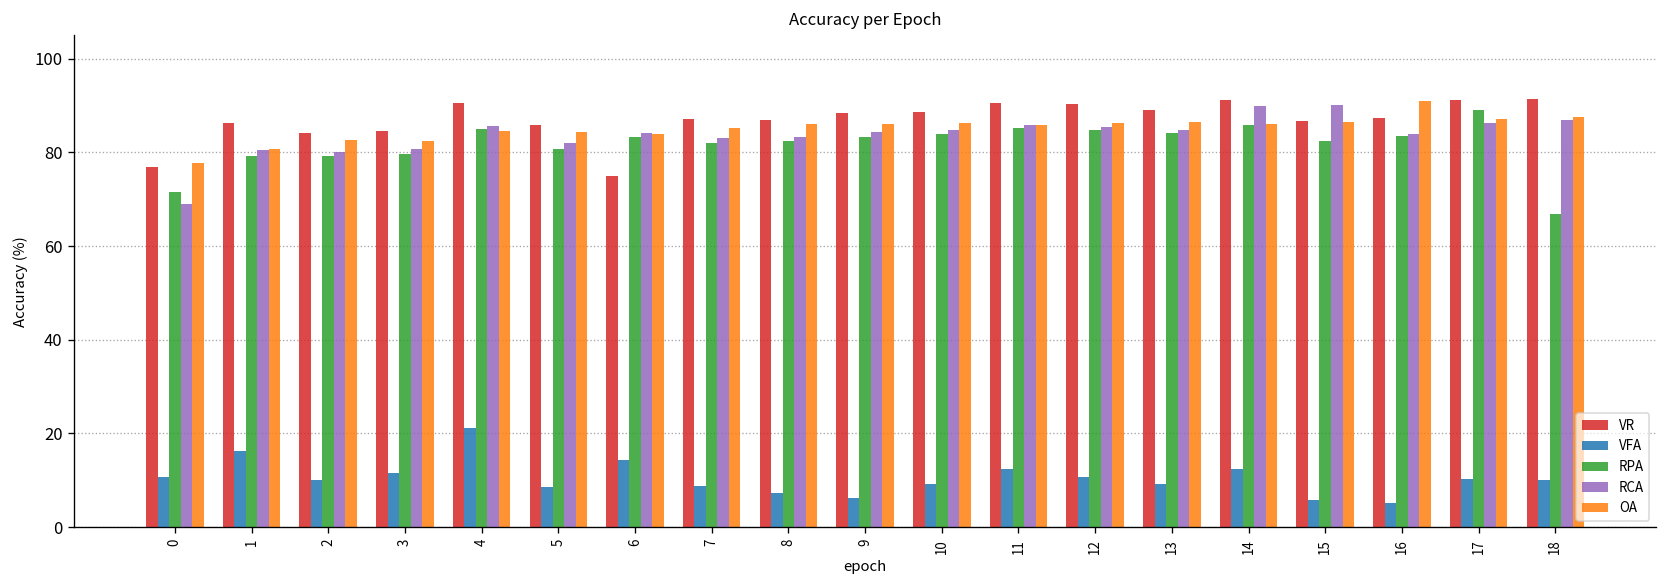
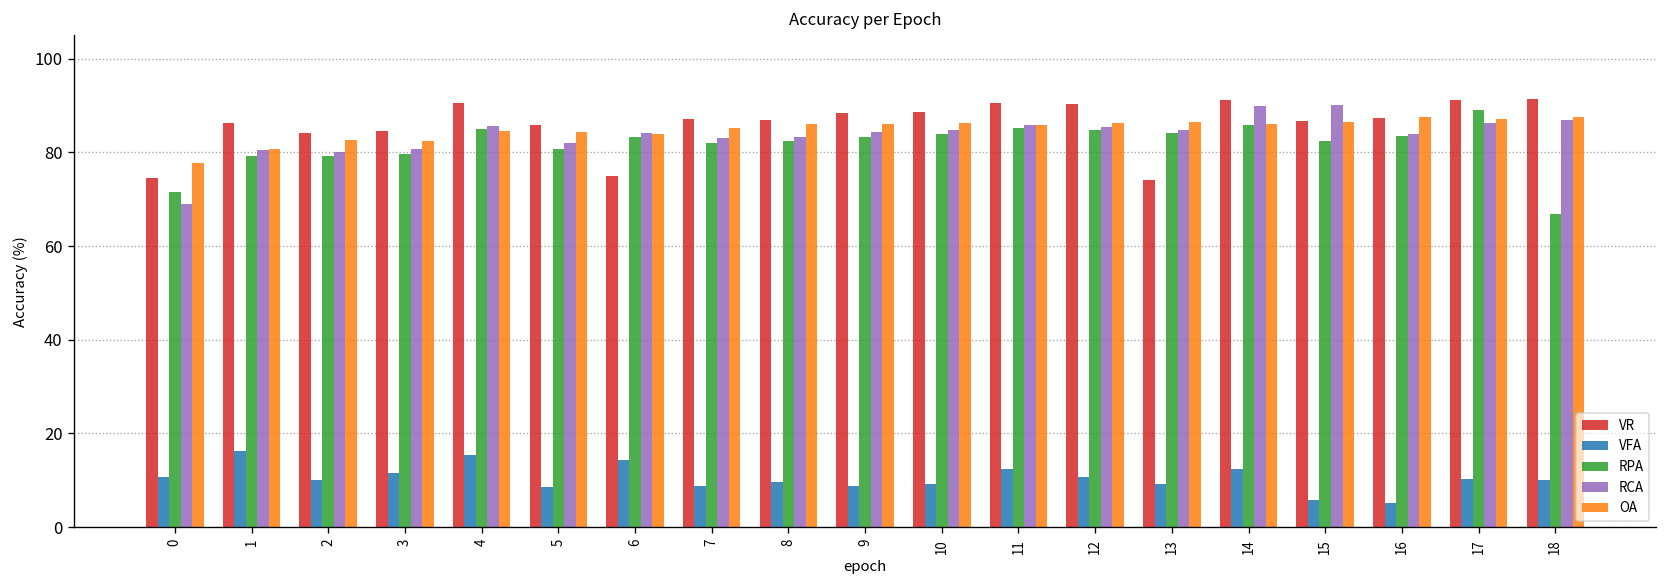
  {
    "VR": {
-     "0": 77,
+     "0": 75,
      "1": 86,
      "2": 84,
      "3": 85,
      "4": 91,
      "5": 86,
      "6": 75,
      "7": 87,
      "8": 87,
      "9": 88,
      "10": 89,
      "11": 91,
      "12": 90,
-     "13": 89,
+     "13": 74,
      "14": 91,
      "15": 87,
      "16": 87,
      "17": 91,
      "18": 91
    },
    "VFA": {
      "0": 11,
      "1": 16,
      "2": 10,
      "3": 12,
-     "4": 21,
+     "4": 15,
      "5": 8,
      "6": 14,
      "7": 9,
-     "8": 7,
-     "9": 6,
+     "8": 10,
+     "9": 9,
      "10": 9,
      "11": 12,
      "12": 11,
      "13": 9,
      "14": 12,
      "15": 6,
      "16": 5,
      "17": 10,
      "18": 10
    },
    "RPA": {
      "0": 72,
      "1": 79,
      "2": 79,
      "3": 80,
      "4": 85,
      "5": 81,
      "6": 83,
      "7": 82,
      "8": 82,
      "9": 83,
      "10": 84,
      "11": 85,
      "12": 85,
      "13": 84,
      "14": 86,
      "15": 82,
      "16": 83,
      "17": 89,
      "18": 67
    },
    "RCA": {
      "0": 69,
      "1": 81,
      "2": 80,
      "3": 81,
      "4": 86,
      "5": 82,
      "6": 84,
      "7": 83,
      "8": 83,
      "9": 84,
      "10": 85,
      "11": 86,
      "12": 85,
      "13": 85,
      "14": 90,
      "15": 90,
      "16": 84,
      "17": 86,
      "18": 87
    },
    "OA": {
      "0": 78,
      "1": 81,
      "2": 83,
      "3": 82,
      "4": 85,
      "5": 84,
      "6": 84,
      "7": 85,
      "8": 86,
      "9": 86,
      "10": 86,
      "11": 86,
      "12": 86,
      "13": 86,
      "14": 86,
      "15": 86,
-     "16": 91,
+     "16": 87,
      "17": 87,
      "18": 88
    }
  }
